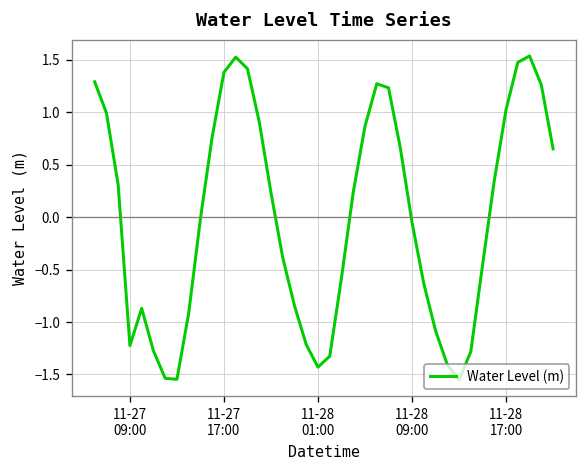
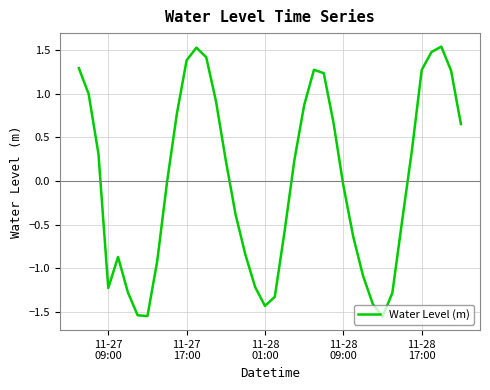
  {
    "11-27 09:00": -1.2,
    "11-27 17:00": 1.4,
    "11-28 01:00": -1.4,
    "11-28 09:00": 0.0,
-   "11-28 17:00": 1.0
+   "11-28 17:00": 1.3
  }
